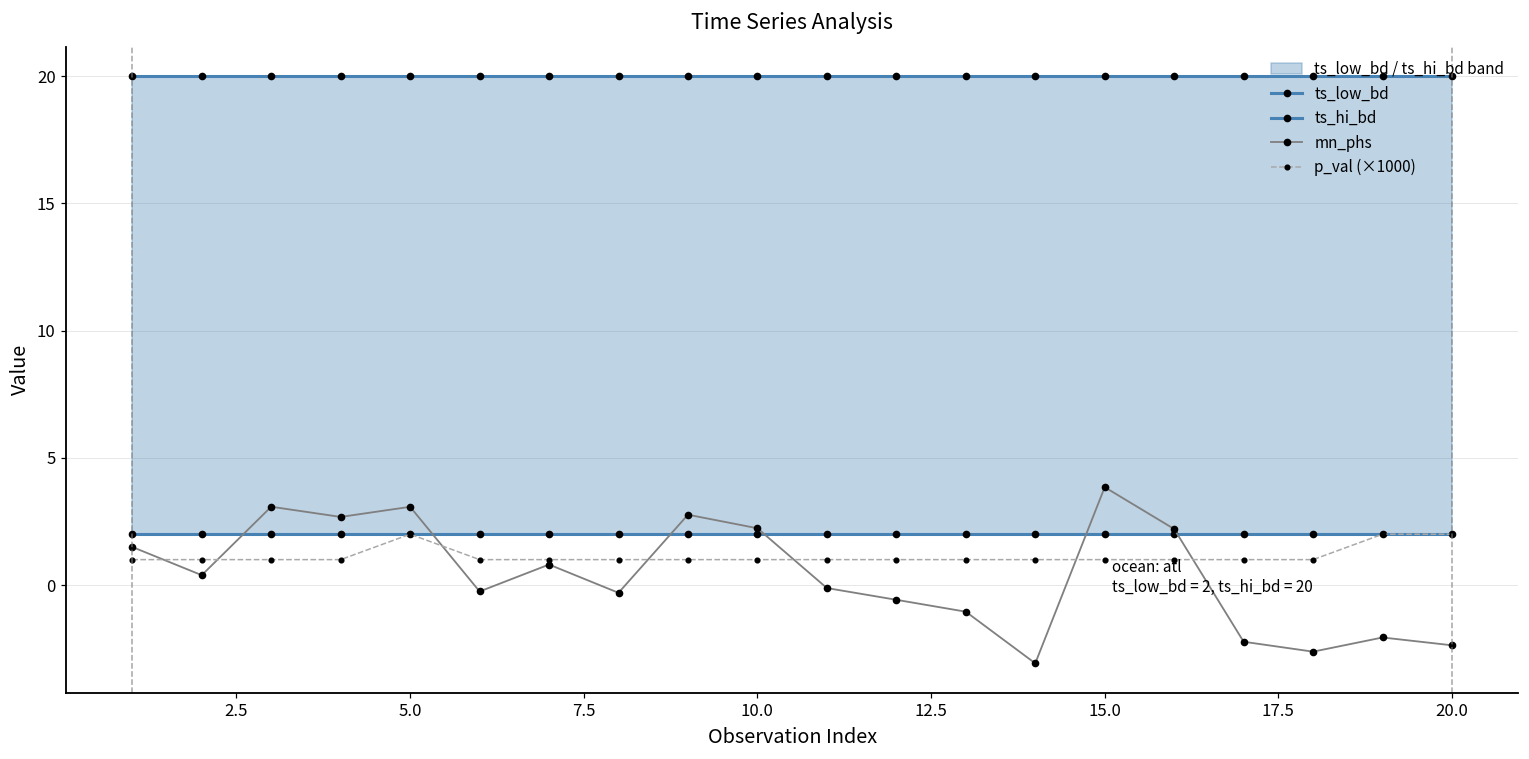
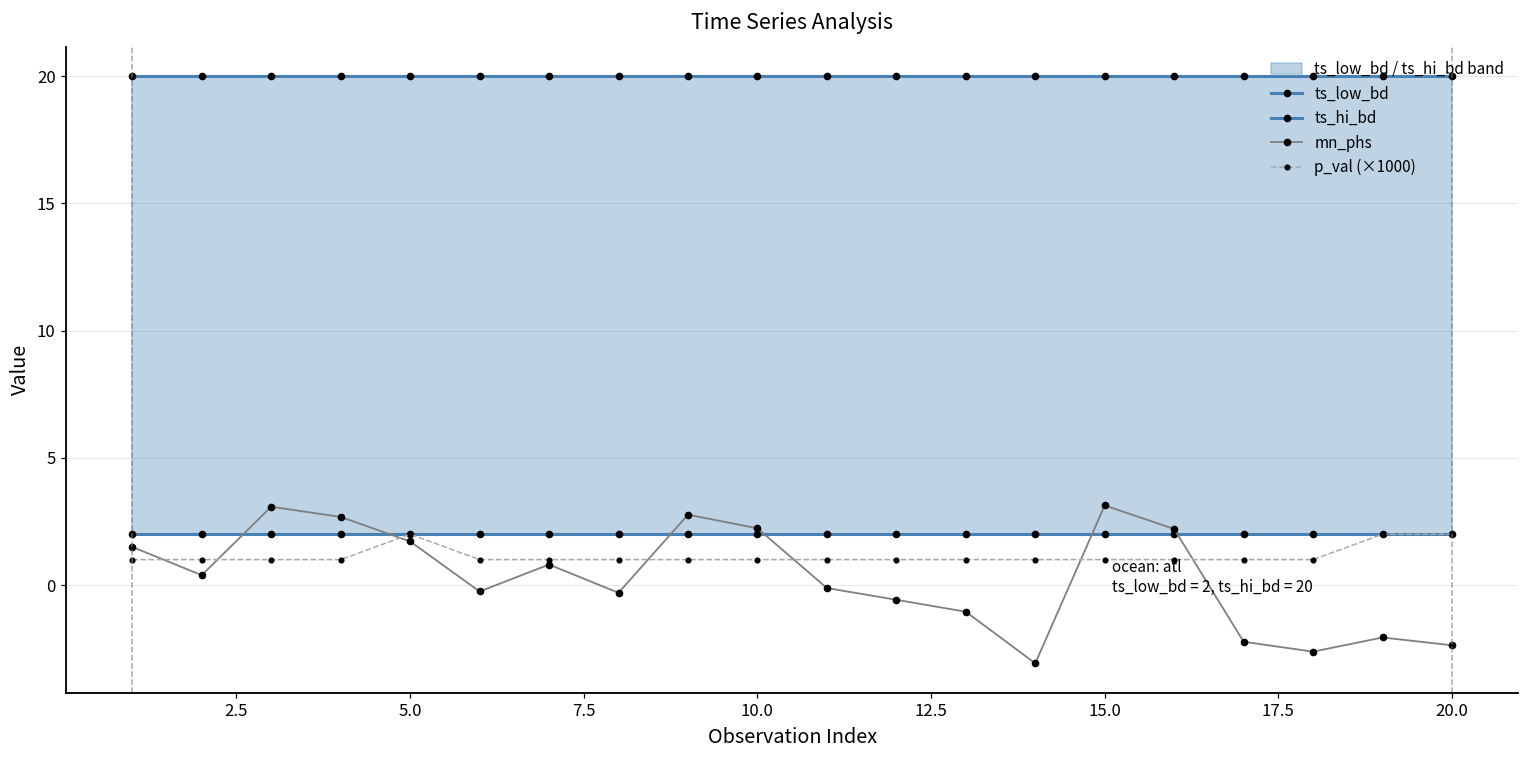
  {
    "mn_phs": {
-     "5.0": 3.1,
+     "5.0": 1.7,
      "10.0": 2.2,
-     "15.0": 3.8,
+     "15.0": 3.1,
      "20.0": -2.4
    },
    "p_val (×1000)": {
      "10.0": 1.0,
      "15.0": 1.0
    }
  }
